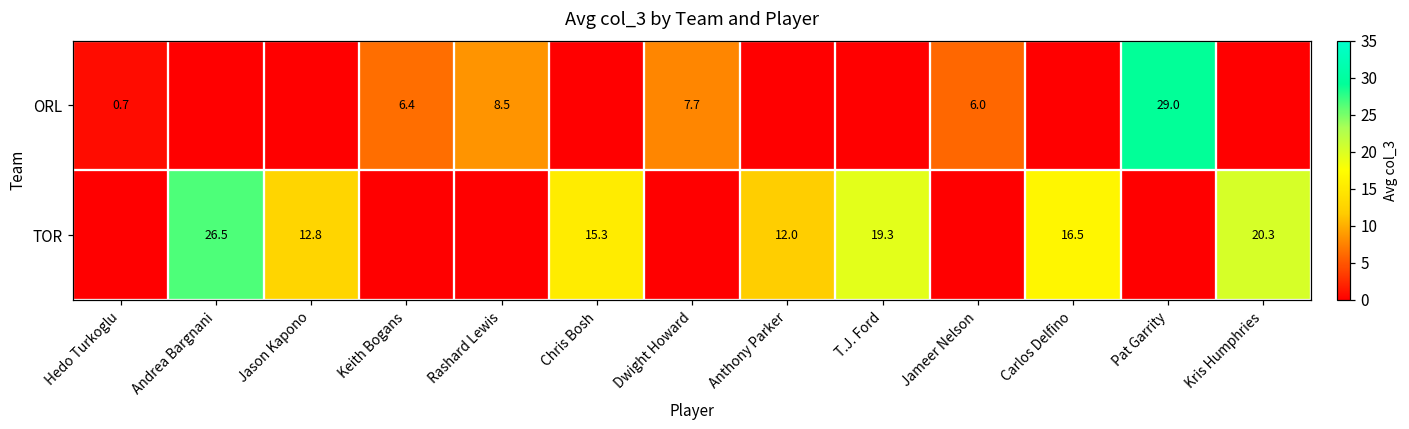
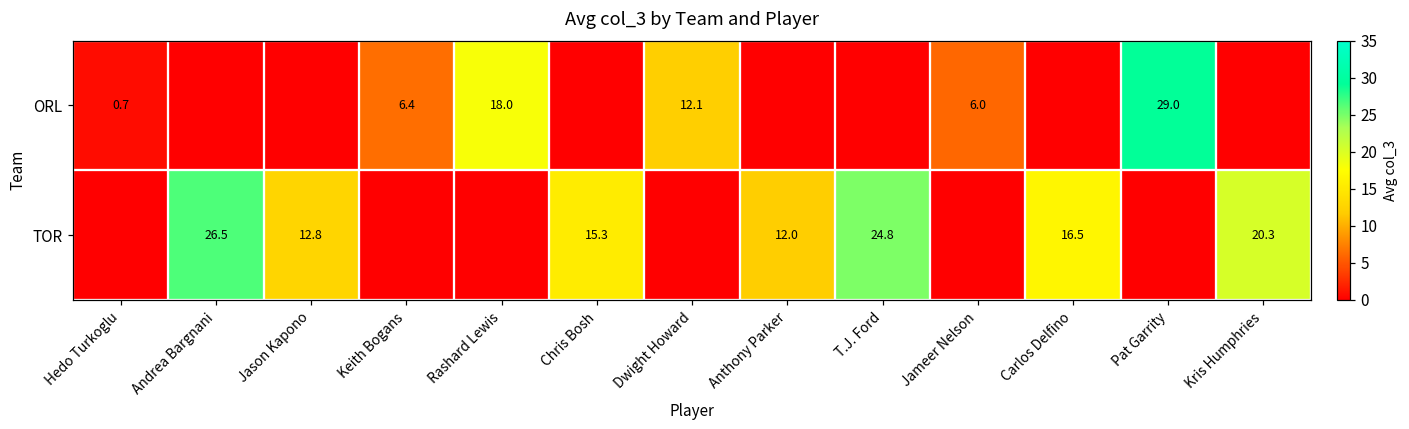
  {
    "ORL": {
      "Hedo Turkoglu": 0.7,
      "Keith Bogans": 6.4,
-     "Rashard Lewis": 8.5,
-     "Dwight Howard": 7.7,
+     "Rashard Lewis": 18.0,
+     "Dwight Howard": 12.1,
      "Jameer Nelson": 6.0,
      "Pat Garrity": 29.0
    },
    "TOR": {
      "Andrea Bargnani": 26.5,
      "Jason Kapono": 12.8,
      "Chris Bosh": 15.3,
      "Anthony Parker": 12.0,
-     "T.J. Ford": 19.3,
+     "T.J. Ford": 24.8,
      "Carlos Delfino": 16.5,
      "Kris Humphries": 20.3
    }
  }
